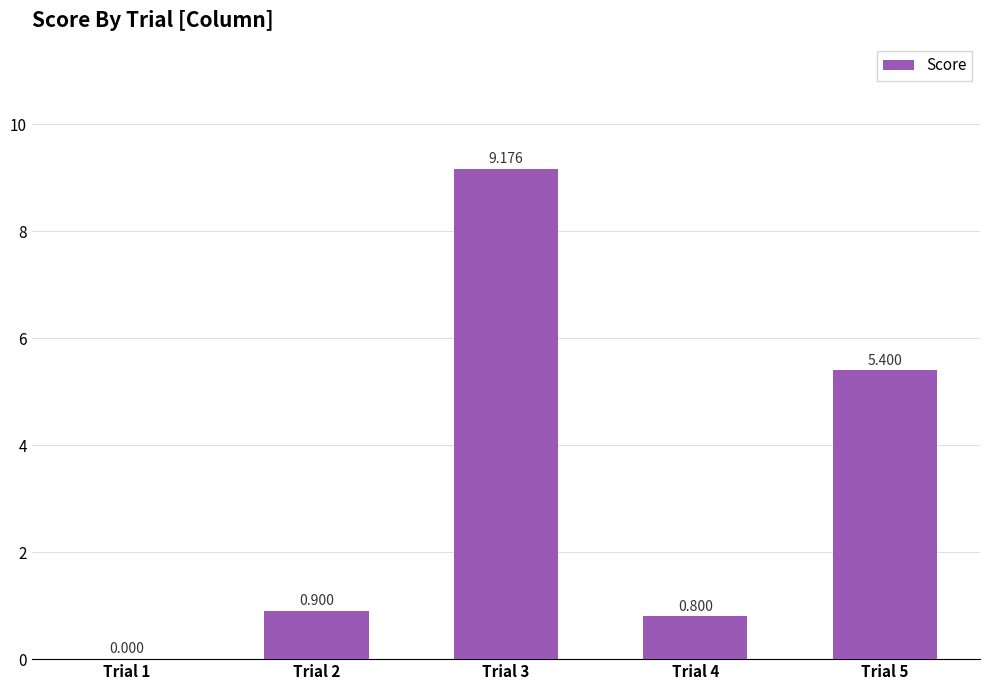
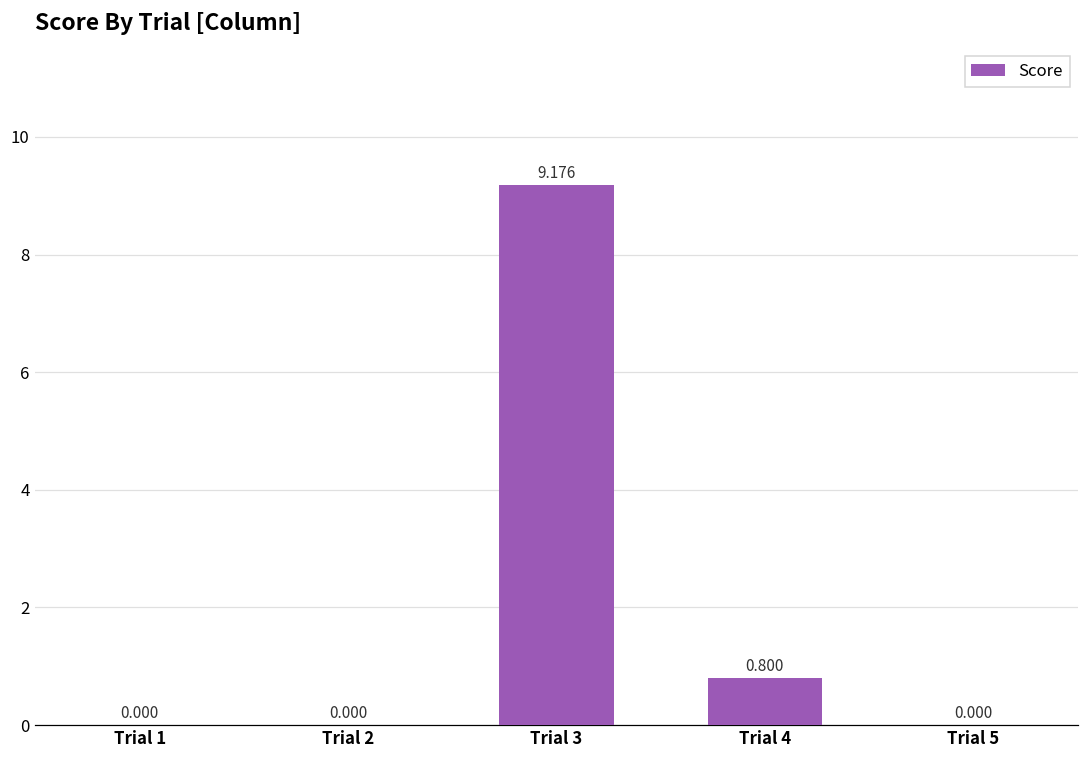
  {
    "Trial 1": 0.000,
-   "Trial 2": 0.900,
+   "Trial 2": 0.000,
    "Trial 3": 9.176,
    "Trial 4": 0.800,
-   "Trial 5": 5.400
+   "Trial 5": 0.000
  }
